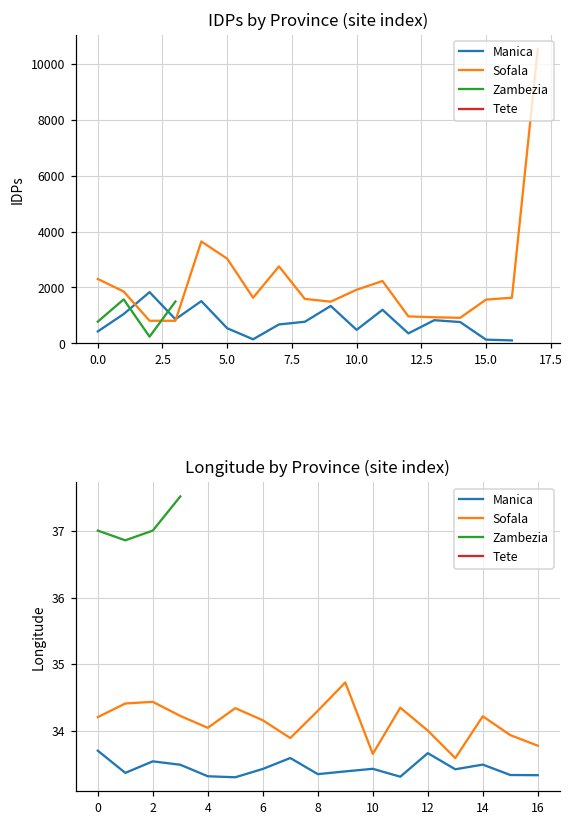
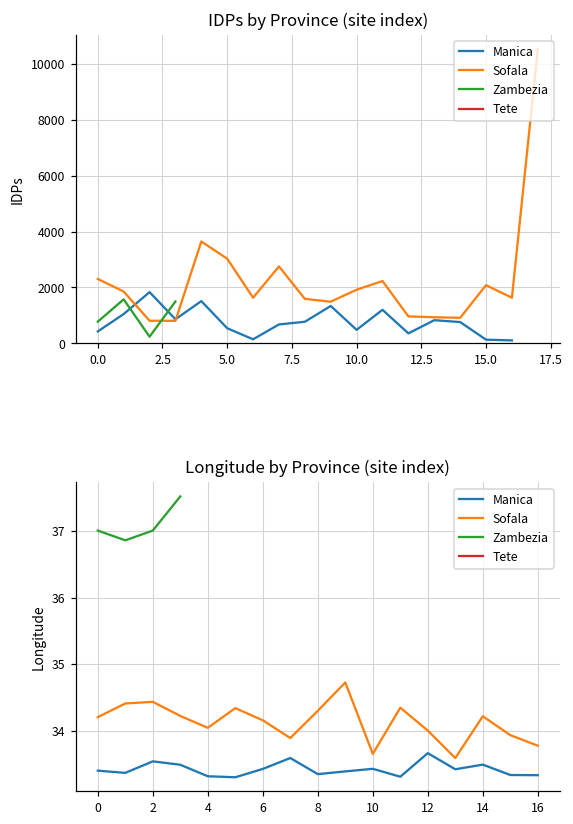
  {
    "IDPs by Province (site index)": {
      "Manica": {
        "0.0": 400,
        "5.0": 500,
        "10.0": 500,
        "15.0": 100
      },
      "Sofala": {
        "0.0": 2300,
        "5.0": 3000,
        "10.0": 1900,
-       "15.0": 1600
+       "15.0": 2100
      },
      "Zambezia": {
        "0.0": 800
      },
      "Tete": {
        "0.0": 2800
      }
    },
    "Longitude by Province (site index)": {
      "Manica": {
-       "0": 33.7,
+       "0": 33.4,
        "2": 33.5,
        "4": 33.3,
        "6": 33.4,
        "8": 33.3,
        "10": 33.4,
        "12": 33.7,
        "14": 33.5,
        "16": 33.3
      },
      "Sofala": {
        "0": 34.2,
        "2": 34.4,
        "4": 34.0,
        "6": 34.2,
        "8": 34.3,
        "10": 33.7,
        "12": 34.0,
        "14": 34.2,
        "16": 33.8
      },
      "Zambezia": {
        "0": 37.0,
        "2": 37.0
      },
      "Tete": {
        "0": 33.6
      }
    }
  }
